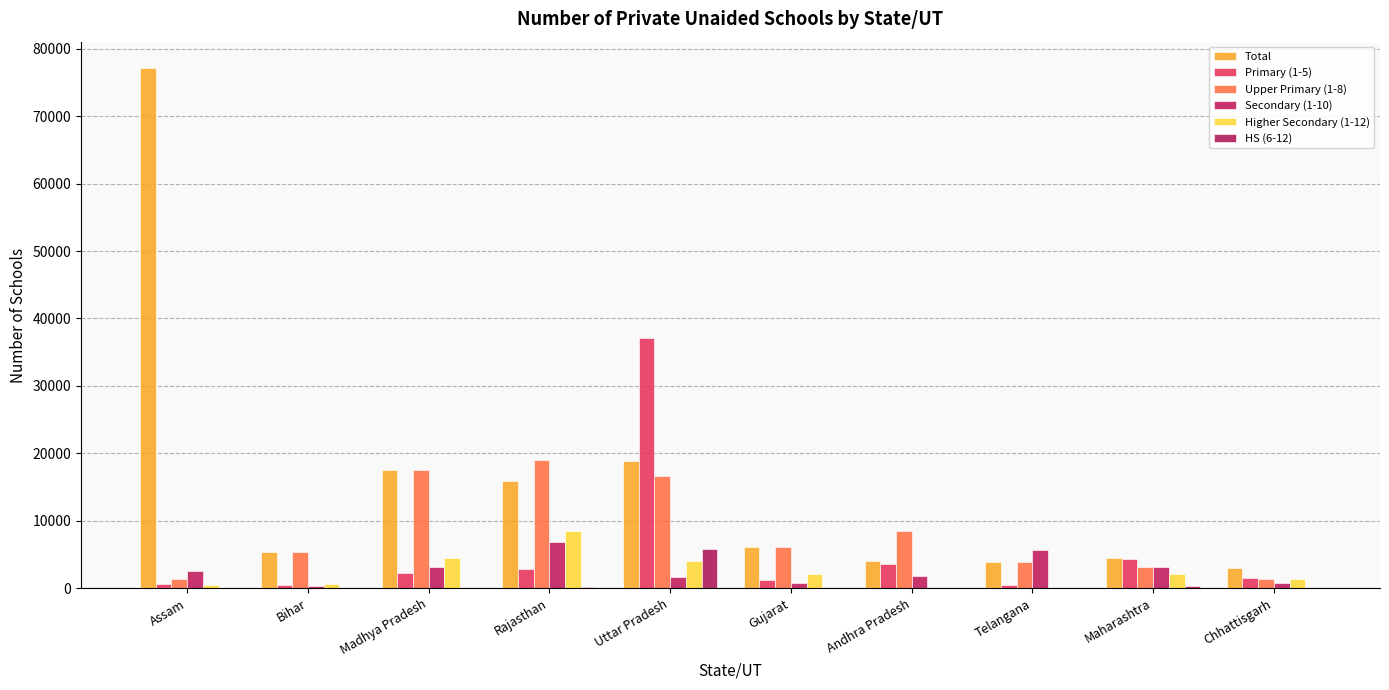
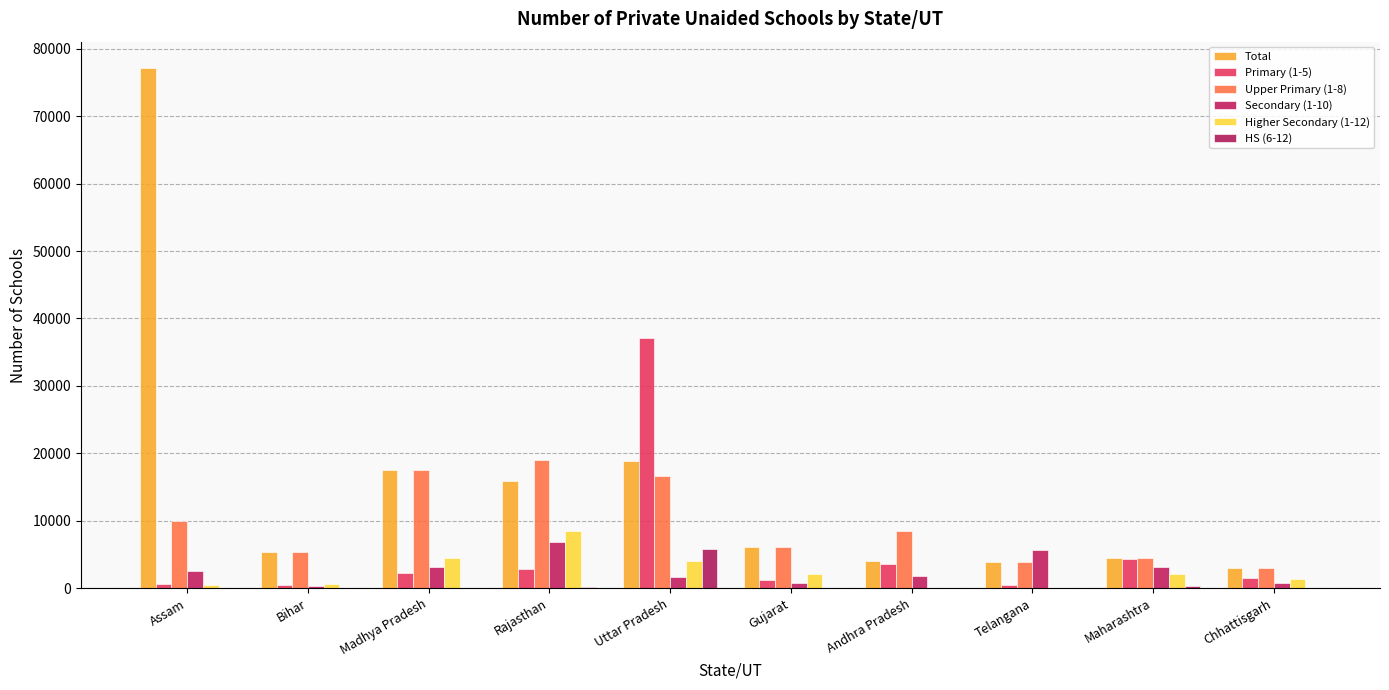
  {
    "Upper Primary (1-8)": {
-     "Assam": 1000,
+     "Assam": 10000,
      "Bihar": 5000,
      "Madhya Pradesh": 18000,
      "Rajasthan": 19000,
      "Uttar Pradesh": 17000,
      "Gujarat": 6000,
      "Andhra Pradesh": 8000,
      "Telangana": 4000,
-     "Maharashtra": 3000,
-     "Chhattisgarh": 1000
+     "Maharashtra": 4000,
+     "Chhattisgarh": 3000
    }
  }
